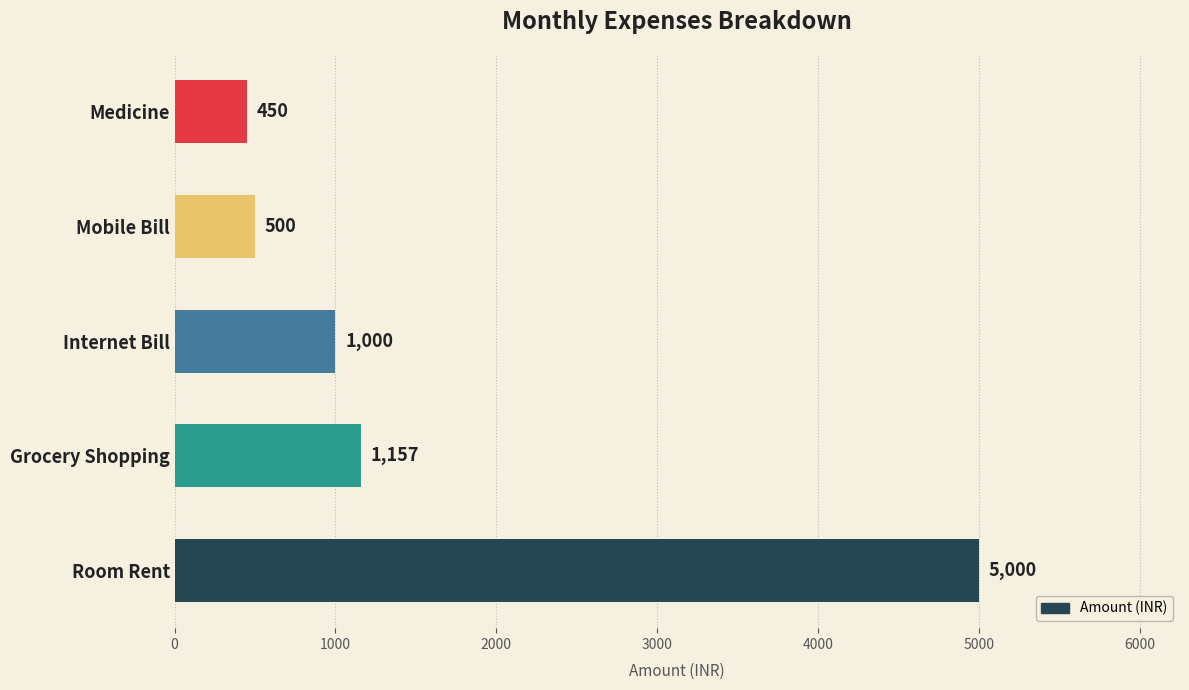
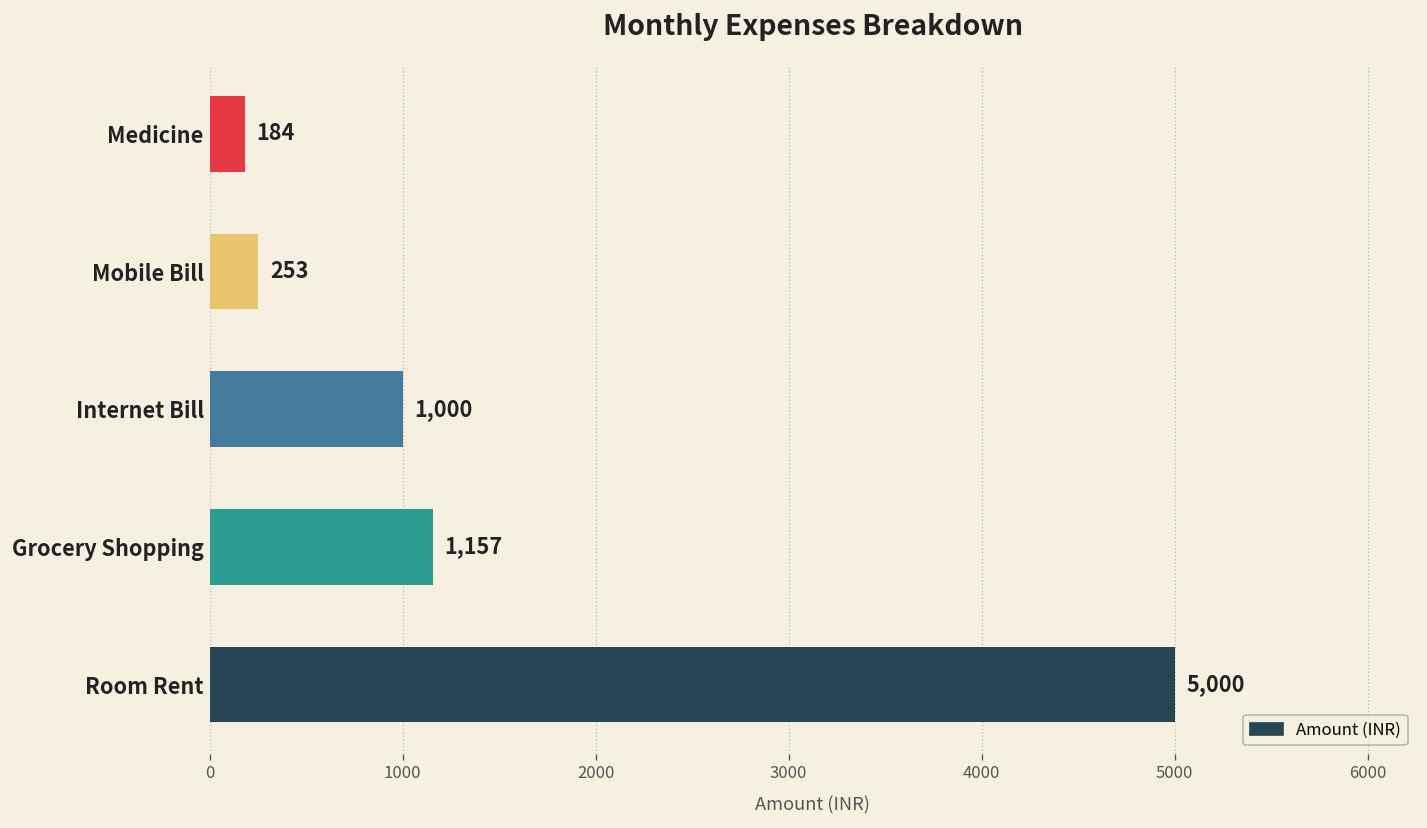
  {
-   "Medicine": "450",
-   "Mobile Bill": "500",
+   "Medicine": "184",
+   "Mobile Bill": "253",
    "Internet Bill": "1,000",
    "Grocery Shopping": "1,157",
    "Room Rent": "5,000"
  }
